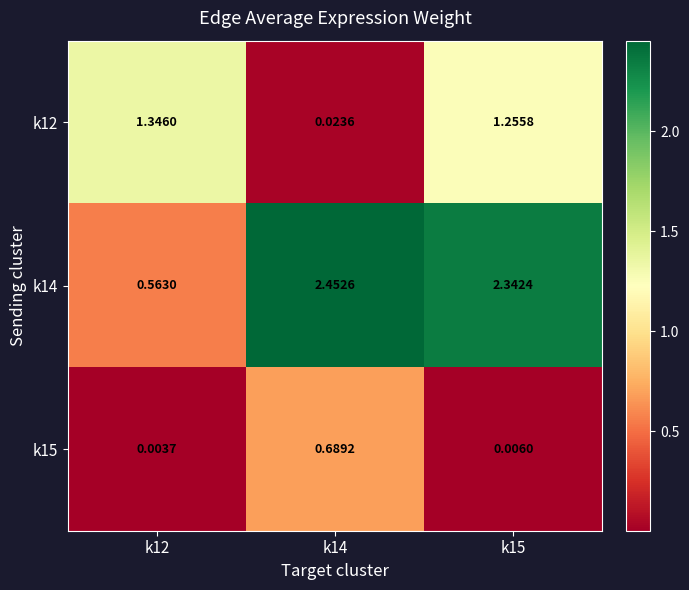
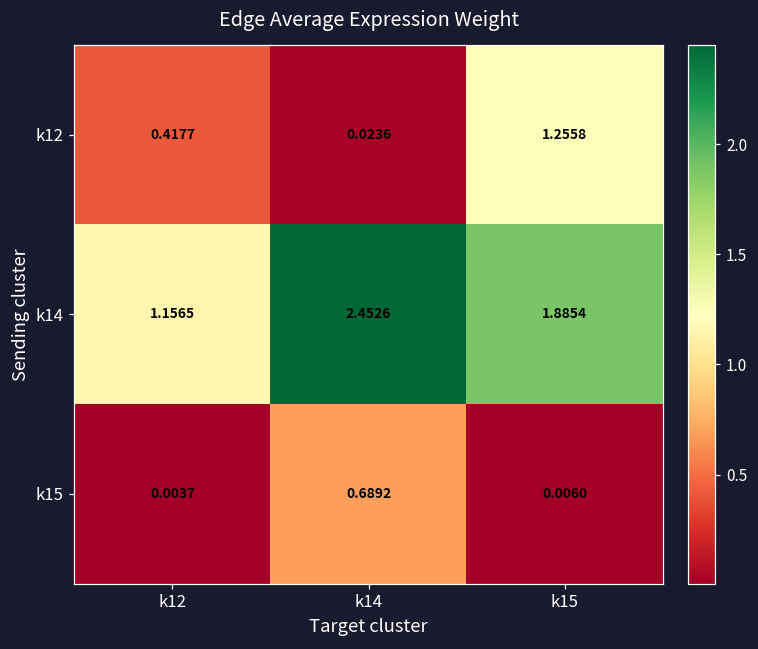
  {
    "k12": {
-     "k12": 1.3460,
+     "k12": 0.4177,
      "k14": 0.0236,
      "k15": 1.2558
    },
    "k14": {
-     "k12": 0.5630,
+     "k12": 1.1565,
      "k14": 2.4526,
-     "k15": 2.3424
+     "k15": 1.8854
    },
    "k15": {
      "k12": 0.0037,
      "k14": 0.6892,
      "k15": 0.0060
    }
  }
